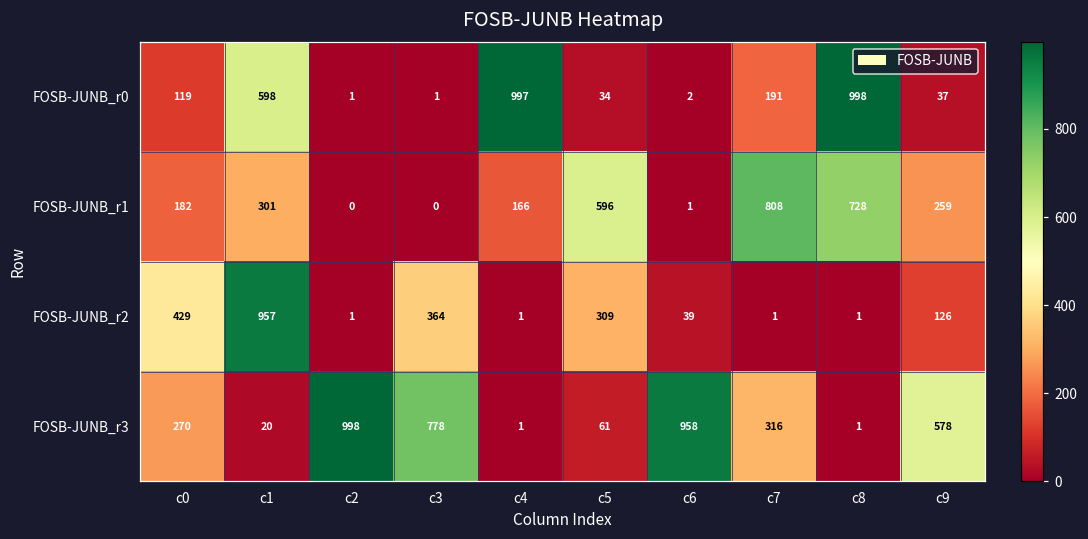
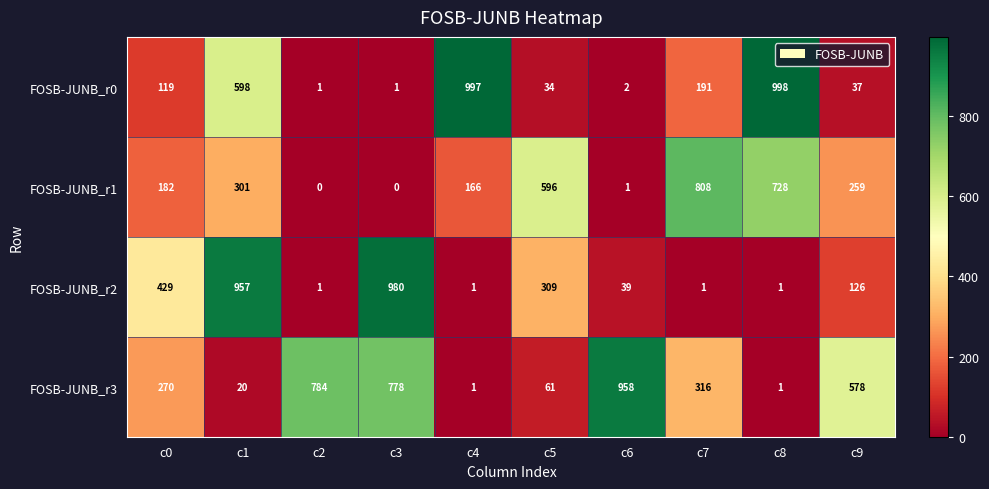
  {
    "FOSB-JUNB_r0": {
      "c0": 119,
      "c1": 598,
      "c2": 1,
      "c3": 1,
      "c4": 997,
      "c5": 34,
      "c6": 2,
      "c7": 191,
      "c8": 998,
      "c9": 37
    },
    "FOSB-JUNB_r1": {
      "c0": 182,
      "c1": 301,
      "c2": 0,
      "c3": 0,
      "c4": 166,
      "c5": 596,
      "c6": 1,
      "c7": 808,
      "c8": 728,
      "c9": 259
    },
    "FOSB-JUNB_r2": {
      "c0": 429,
      "c1": 957,
      "c2": 1,
-     "c3": 364,
+     "c3": 980,
      "c4": 1,
      "c5": 309,
      "c6": 39,
      "c7": 1,
      "c8": 1,
      "c9": 126
    },
    "FOSB-JUNB_r3": {
      "c0": 270,
      "c1": 20,
-     "c2": 998,
+     "c2": 784,
      "c3": 778,
      "c4": 1,
      "c5": 61,
      "c6": 958,
      "c7": 316,
      "c8": 1,
      "c9": 578
    }
  }
